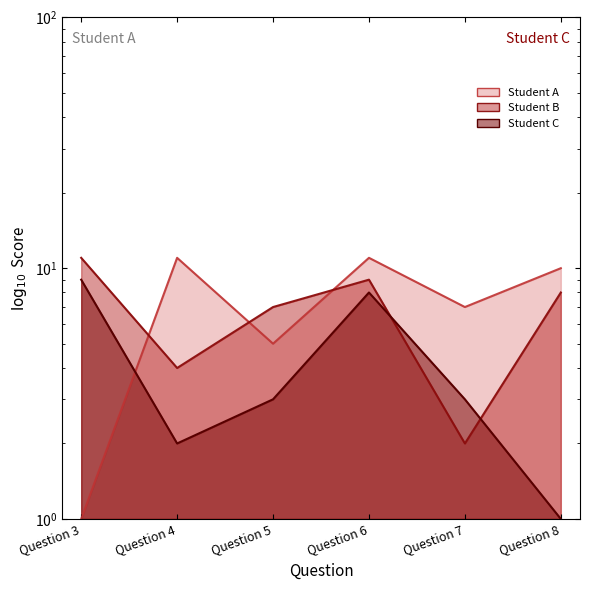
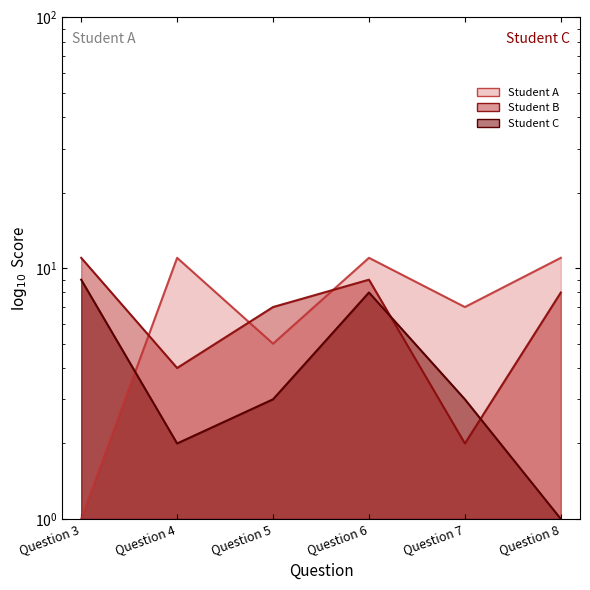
  {
    "Student A": {
      "Question 3": 1.0,
      "Question 4": 11,
      "Question 5": 5.0,
      "Question 6": 11,
      "Question 7": 7.0,
-     "Question 8": 10.0
+     "Question 8": 11
    }
  }
